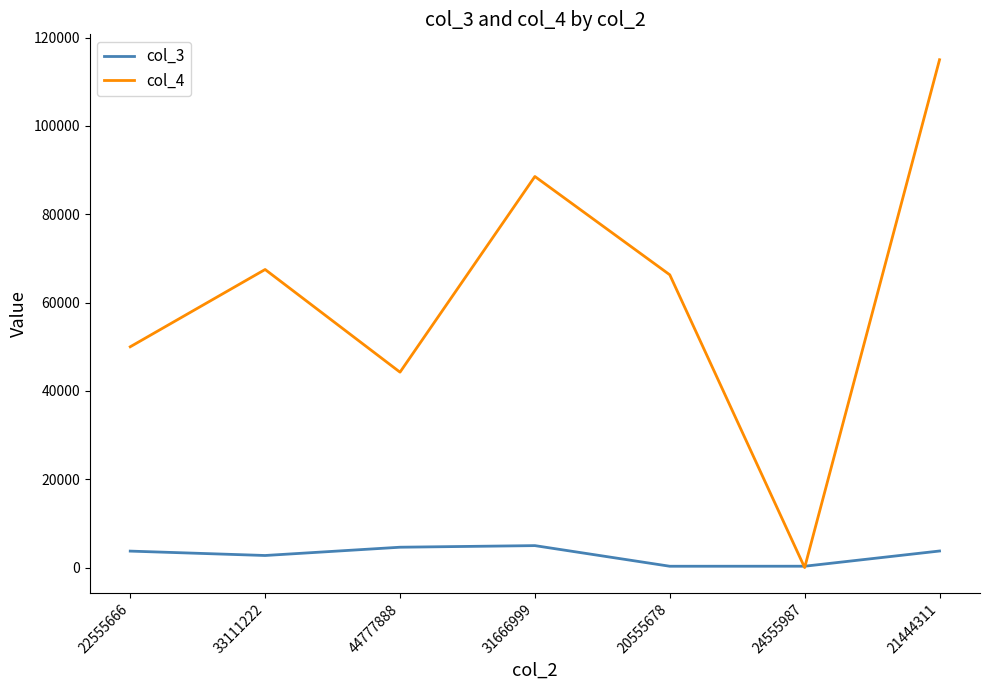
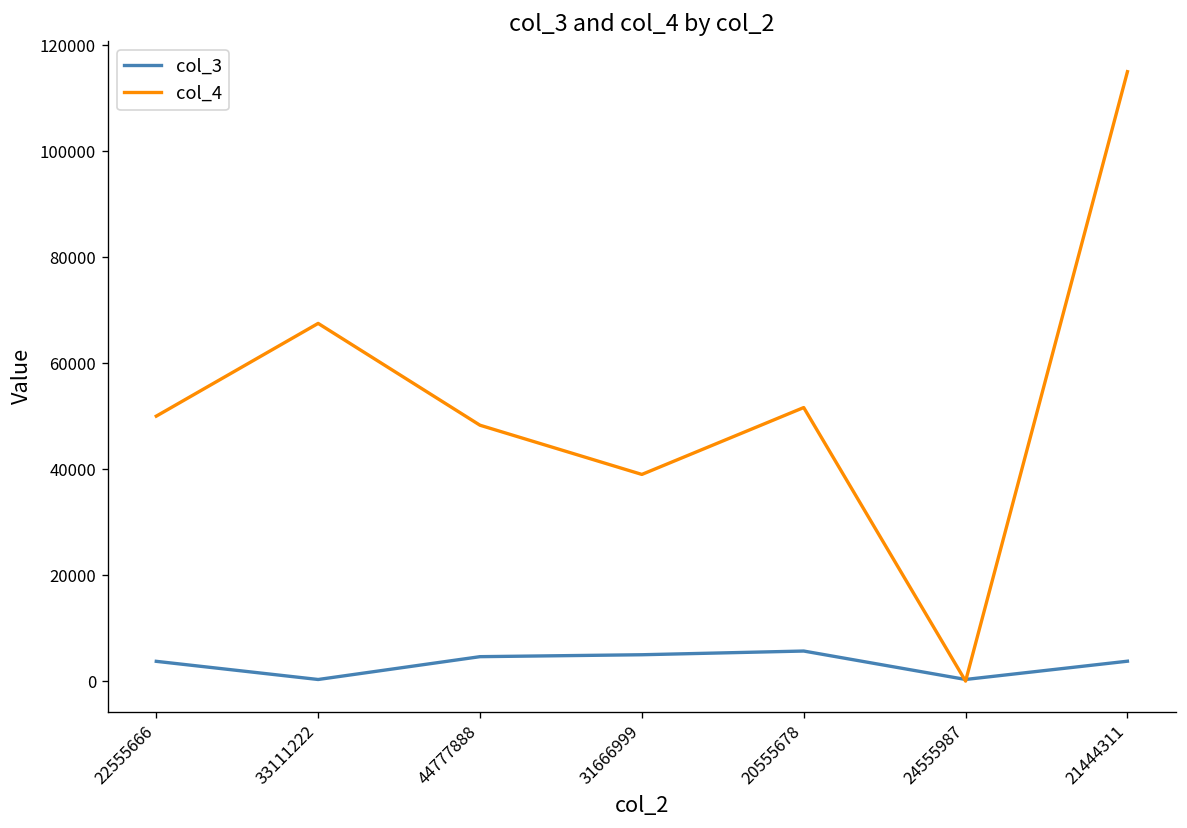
  {
    "col_3": {
      "22555666": 4000,
-     "33111222": 3000,
+     "33111222": 0,
      "44777888": 5000,
      "31666999": 5000,
-     "20555678": 0,
+     "20555678": 6000,
      "21444311": 4000
    },
    "col_4": {
      "22555666": 50000,
      "33111222": 68000,
-     "44777888": 44000,
-     "31666999": 89000,
-     "20555678": 66000,
+     "44777888": 48000,
+     "31666999": 39000,
+     "20555678": 52000,
      "21444311": 115000
    }
  }
